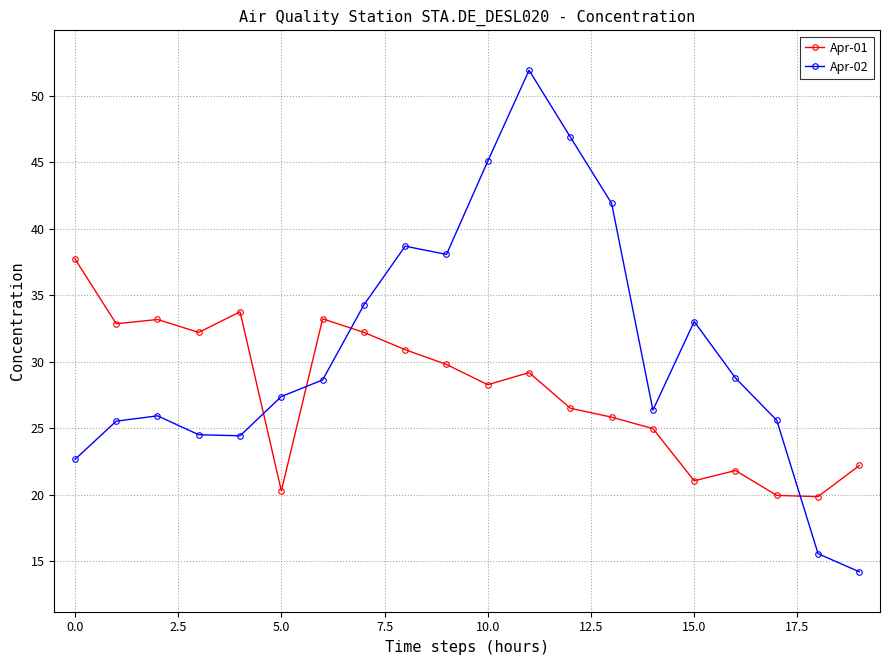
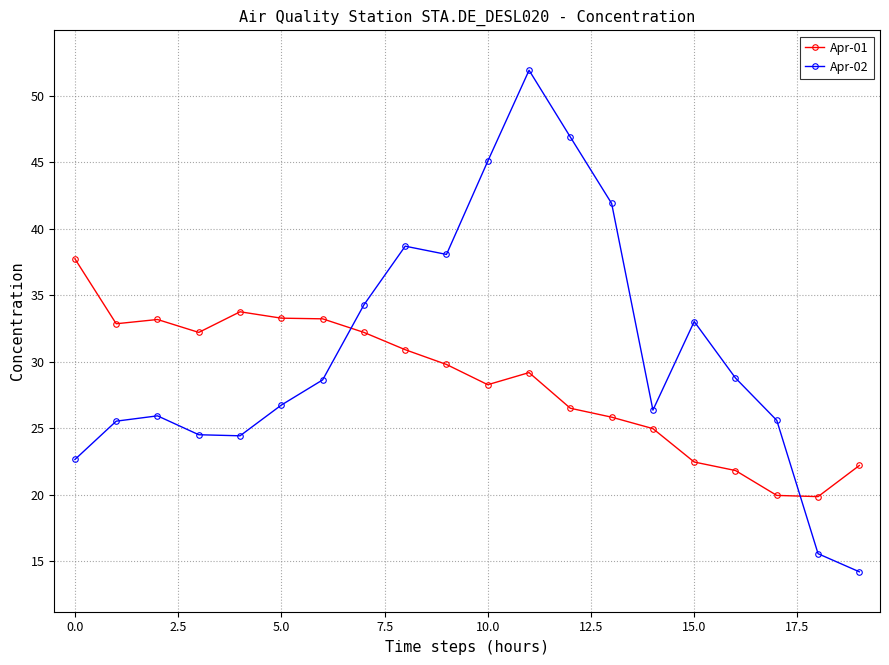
  {
    "Apr-01": {
      "0.0": 37.7,
-     "5.0": 20.3,
+     "5.0": 33.3,
      "10.0": 28.3,
-     "15.0": 21.1
+     "15.0": 22.5
    },
    "Apr-02": {
      "0.0": 22.7,
-     "5.0": 27.4,
+     "5.0": 26.7,
      "10.0": 45.1,
      "15.0": 33.0
    }
  }
